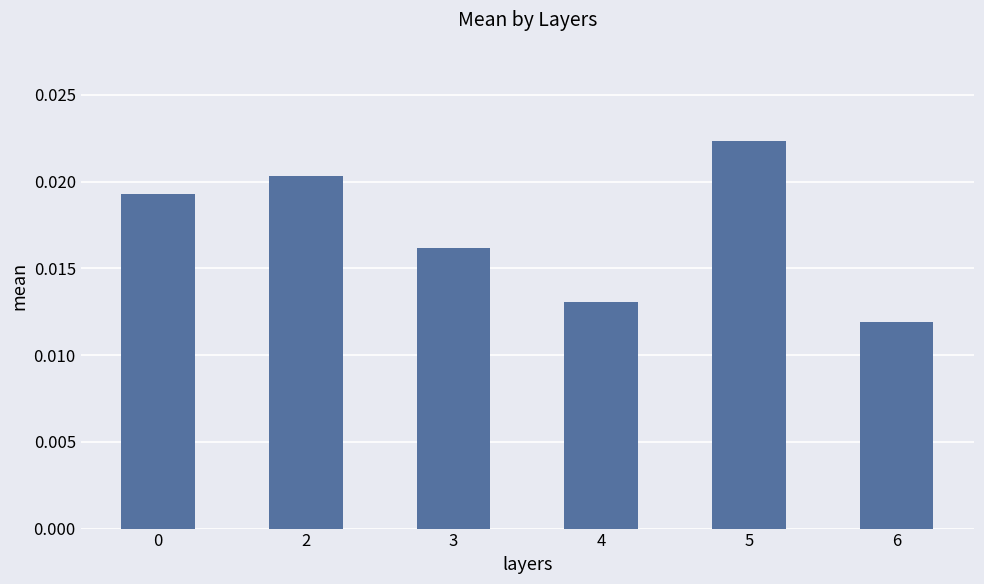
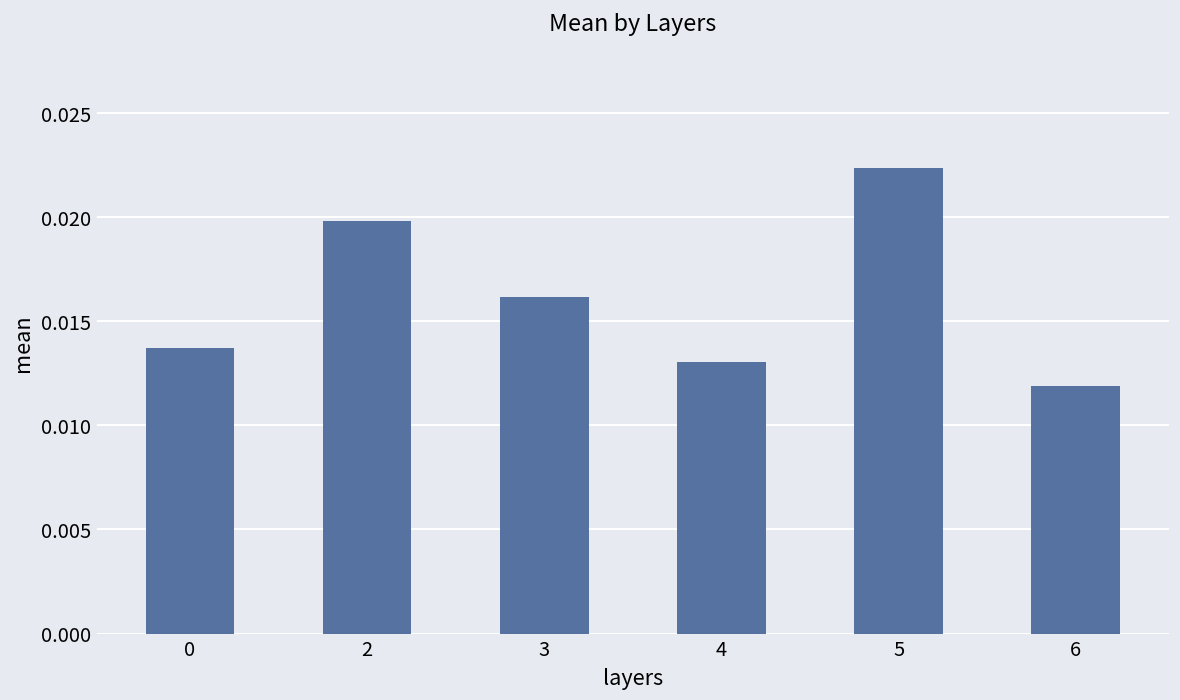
  {
-   "0": 0.0193,
-   "2": 0.0203,
+   "0": 0.0137,
+   "2": 0.0198,
    "3": 0.0162,
    "4": 0.0130,
    "5": 0.0224,
    "6": 0.0119
  }
